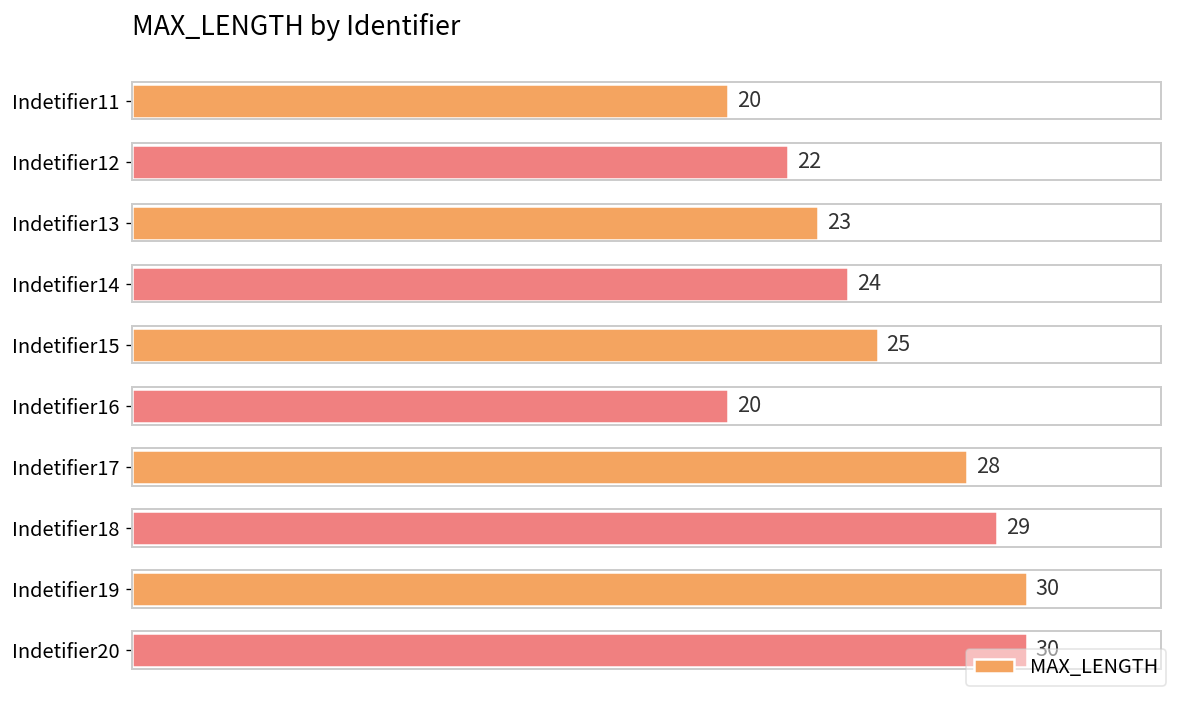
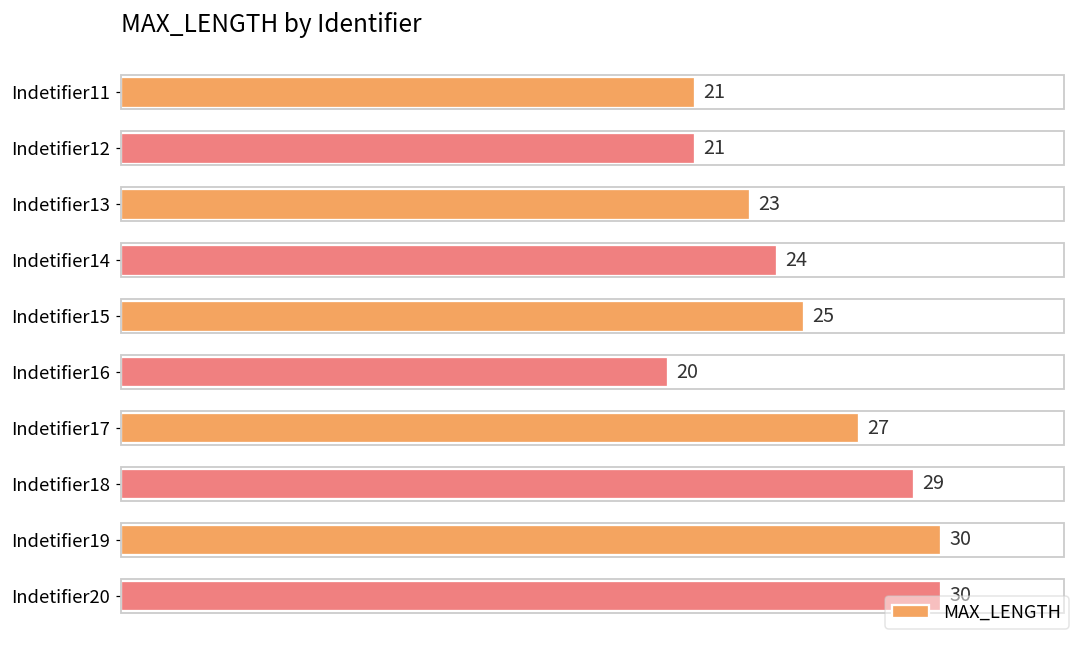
  {
-   "Indetifier11": 20,
-   "Indetifier12": 22,
+   "Indetifier11": 21,
+   "Indetifier12": 21,
    "Indetifier13": 23,
    "Indetifier14": 24,
    "Indetifier15": 25,
    "Indetifier16": 20,
-   "Indetifier17": 28,
+   "Indetifier17": 27,
    "Indetifier18": 29,
    "Indetifier19": 30
  }
